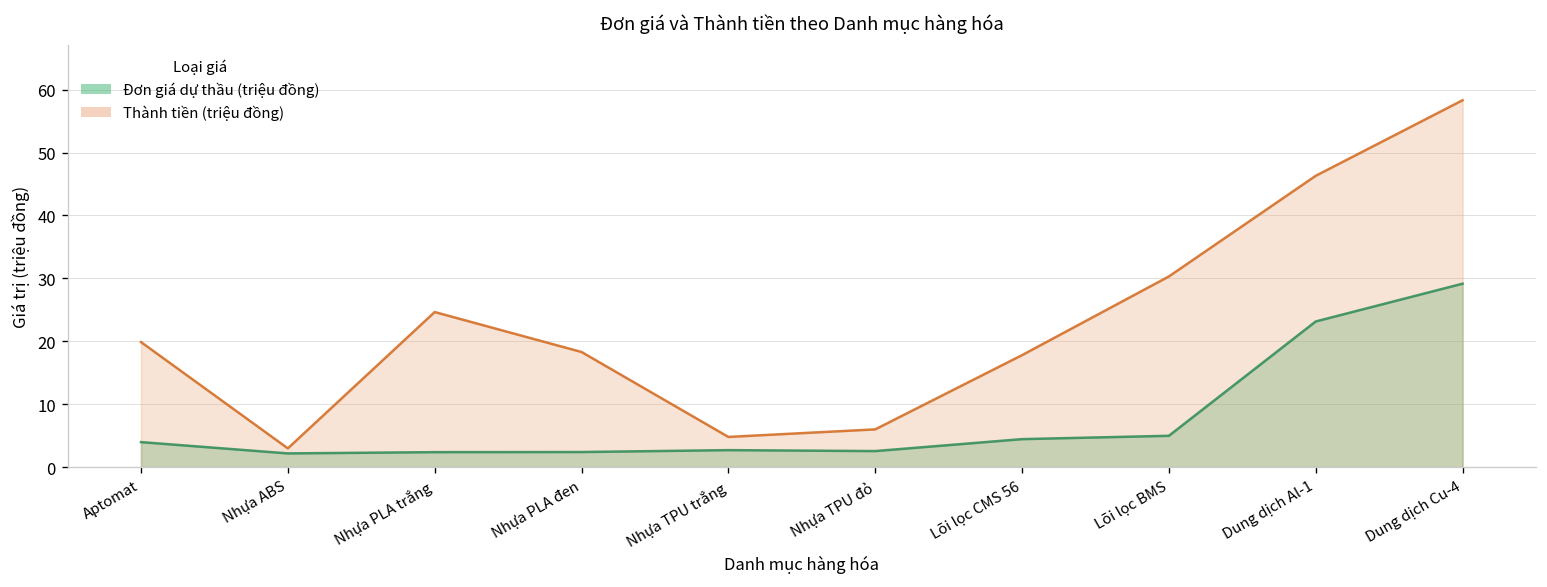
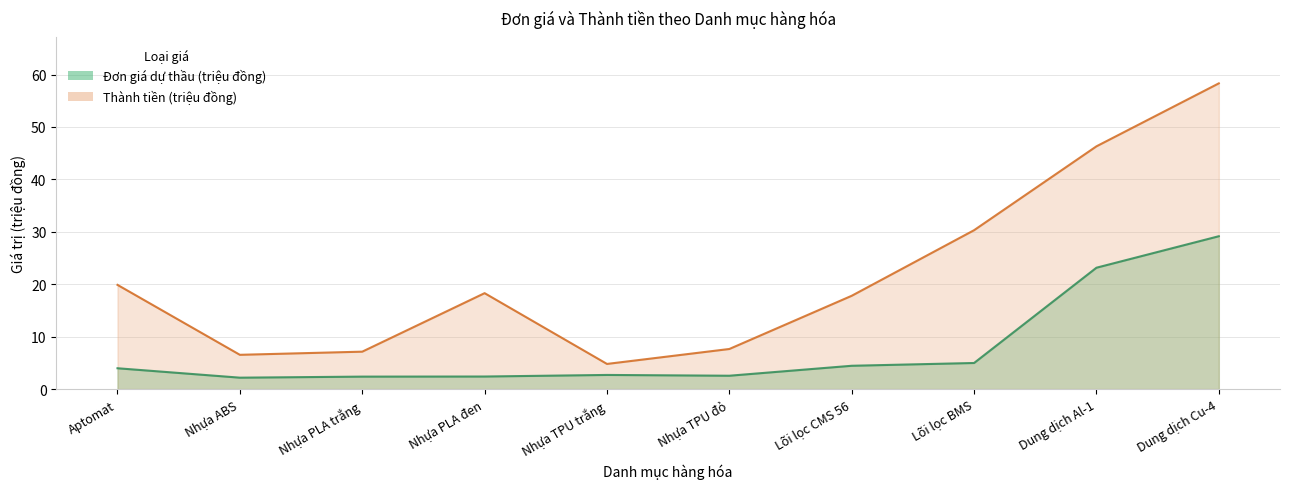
  {
    "Đơn giá dự thầu (triệu đồng)": {
      "Aptomat": 4,
      "Nhựa ABS": 2,
      "Nhựa PLA trắng": 2,
      "Nhựa PLA đen": 2,
      "Nhựa TPU trắng": 3,
      "Nhựa TPU đỏ": 3,
      "Lõi lọc CMS 56": 4,
      "Lõi lọc BMS": 5,
      "Dung dịch Al-1": 23,
      "Dung dịch Cu-4": 29
    },
    "Thành tiền (triệu đồng)": {
      "Aptomat": 20,
-     "Nhựa ABS": 3,
-     "Nhựa PLA trắng": 25,
+     "Nhựa ABS": 7,
+     "Nhựa PLA trắng": 7,
      "Nhựa PLA đen": 18,
      "Nhựa TPU trắng": 5,
-     "Nhựa TPU đỏ": 6,
+     "Nhựa TPU đỏ": 8,
      "Lõi lọc CMS 56": 18,
      "Lõi lọc BMS": 30,
      "Dung dịch Al-1": 46,
      "Dung dịch Cu-4": 58
    }
  }
